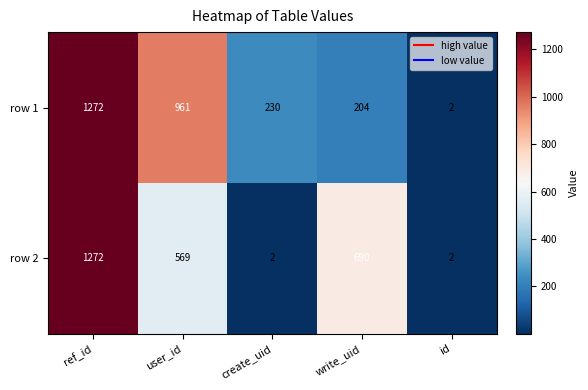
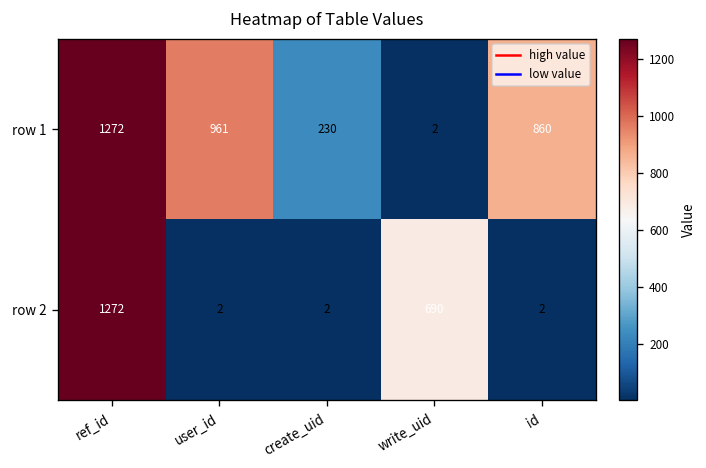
  {
    "row 1": {
      "ref_id": 1272,
      "user_id": 961,
      "create_uid": 230,
-     "write_uid": 204,
-     "id": 2
+     "write_uid": 2,
+     "id": 860
    },
    "row 2": {
      "ref_id": 1272,
-     "user_id": 569,
+     "user_id": 2,
      "create_uid": 2,
      "id": 2
    }
  }
